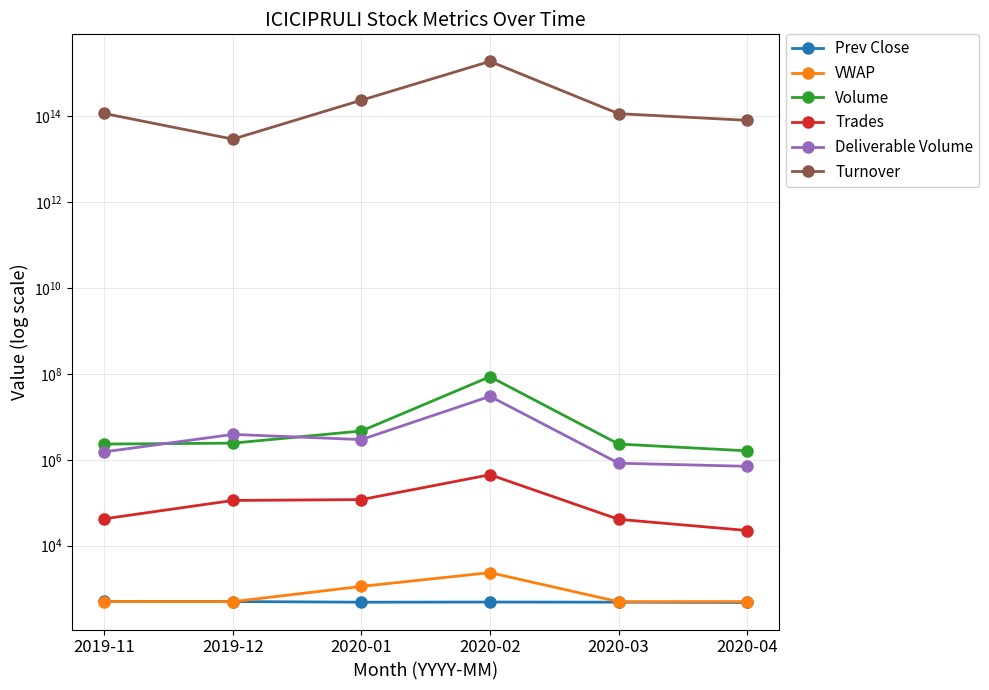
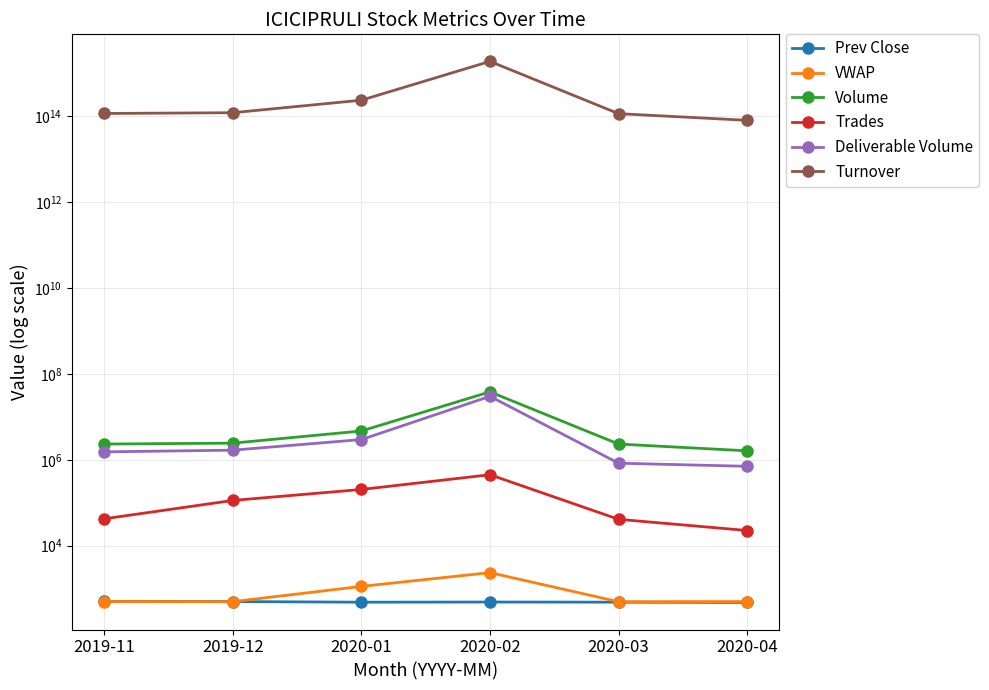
  {
    "Prev Close": {
      "2020-01": 500,
      "2020-02": 500
    },
    "VWAP": {
      "2020-01": 1100,
      "2020-02": 2000
    },
    "Volume": {
      "2019-11": 2000000,
      "2019-12": 2000000,
      "2020-01": 5000000,
-     "2020-02": 90000000,
+     "2020-02": 40000000,
      "2020-03": 2000000,
      "2020-04": 1600000
    },
    "Trades": {
      "2019-11": 40000,
      "2019-12": 110000,
-     "2020-01": 120000,
+     "2020-01": 200000,
      "2020-02": 400000,
      "2020-03": 40000,
      "2020-04": 20000
    },
    "Deliverable Volume": {
      "2019-11": 1500000,
-     "2019-12": 4000000,
+     "2019-12": 1700000,
      "2020-01": 3000000,
      "2020-02": 30000000,
      "2020-03": 800000,
      "2020-04": 700000
    },
    "Turnover": {
      "2019-11": 120000000000000,
-     "2019-12": 30000000000000,
+     "2019-12": 120000000000000,
      "2020-01": 200000000000000,
      "2020-02": 2000000000000000,
      "2020-03": 120000000000000,
      "2020-04": 80000000000000
    }
  }
